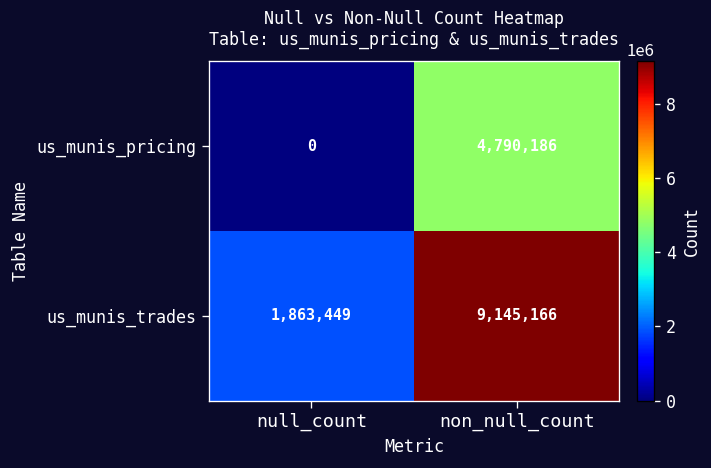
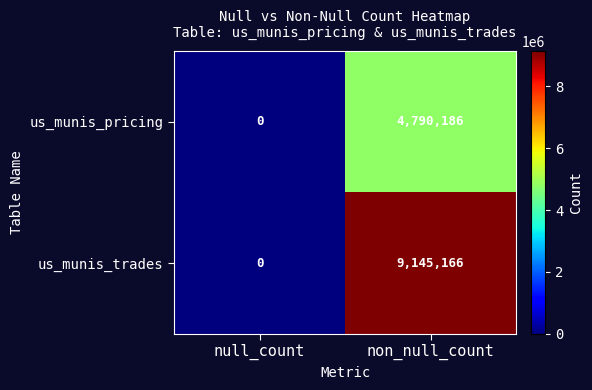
  {
    "us_munis_pricing": {
      "null_count": "0",
      "non_null_count": "4,790,186"
    },
    "us_munis_trades": {
-     "null_count": "1,863,449",
+     "null_count": "0",
      "non_null_count": "9,145,166"
    }
  }
